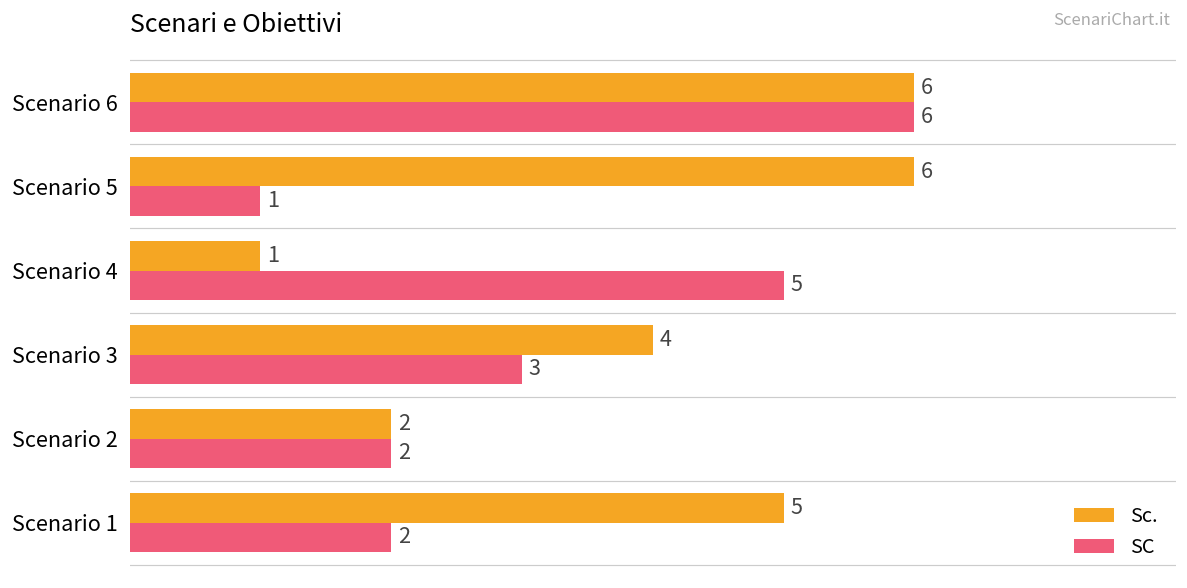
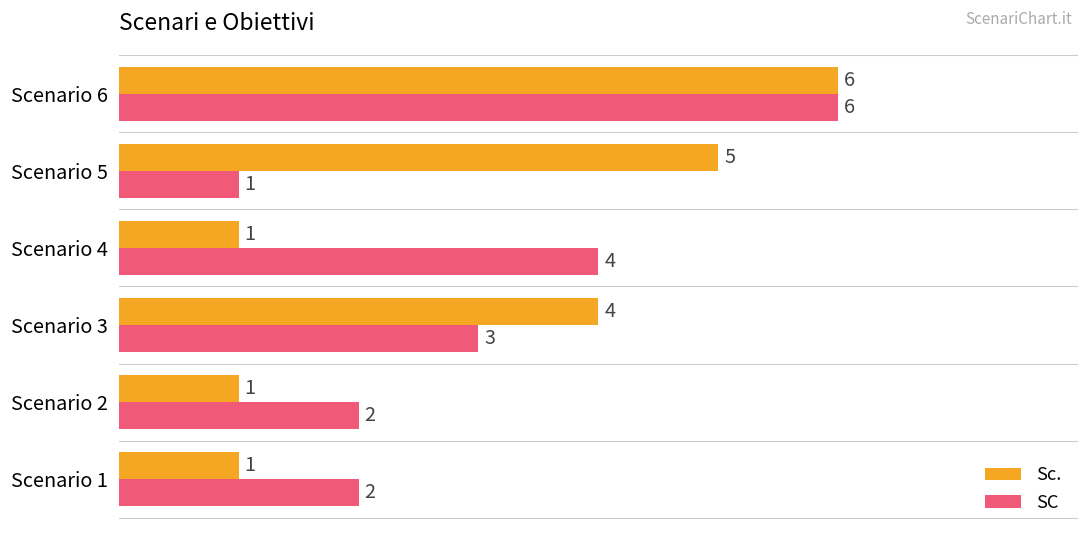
  {
    "Sc.": {
      "Scenario 6": 6,
-     "Scenario 5": 6,
+     "Scenario 5": 5,
      "Scenario 4": 1,
      "Scenario 3": 4,
-     "Scenario 2": 2,
-     "Scenario 1": 5
+     "Scenario 2": 1,
+     "Scenario 1": 1
    },
    "SC": {
      "Scenario 6": 6,
      "Scenario 5": 1,
-     "Scenario 4": 5,
+     "Scenario 4": 4,
      "Scenario 3": 3,
      "Scenario 2": 2,
      "Scenario 1": 2
    }
  }
